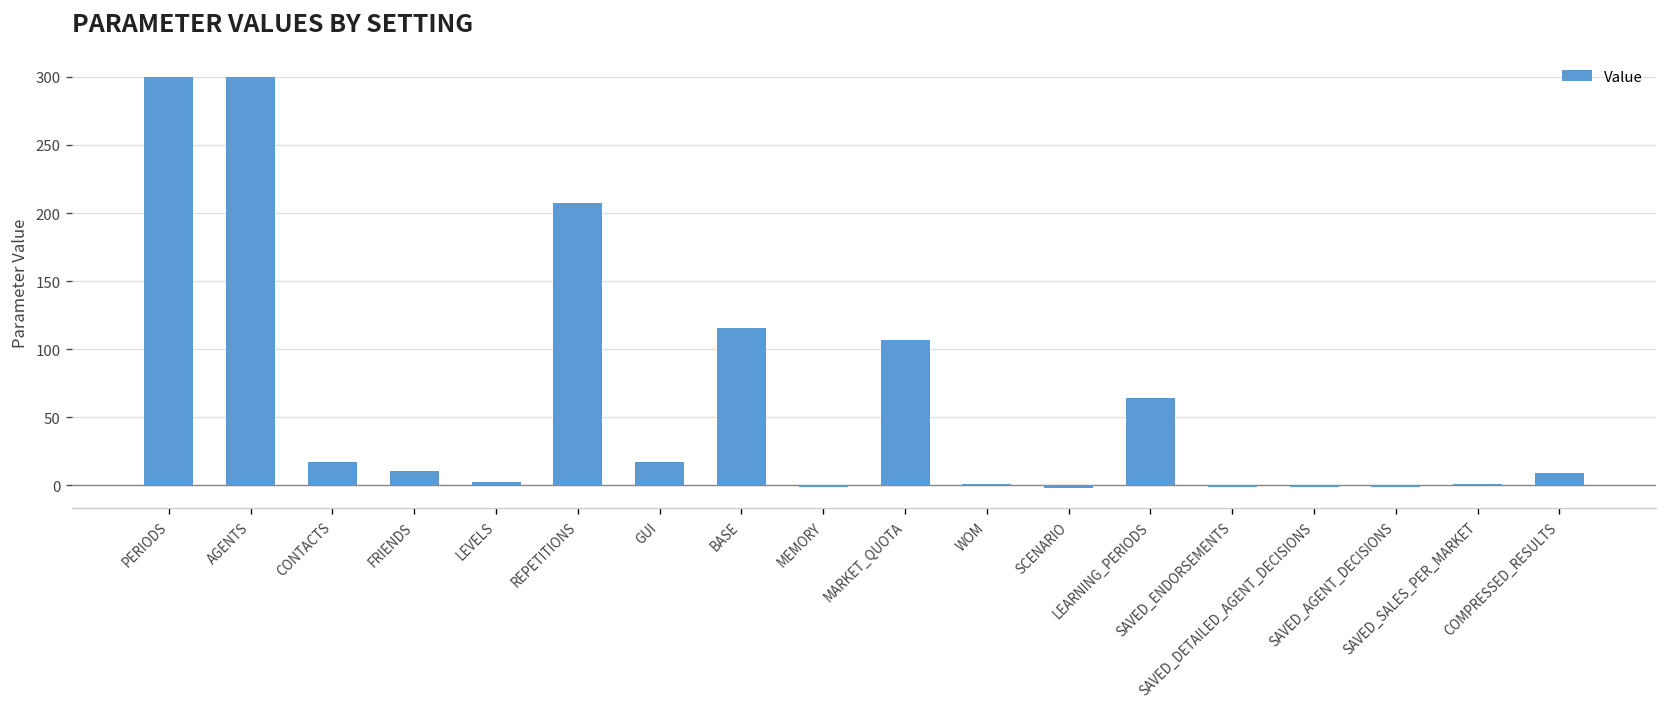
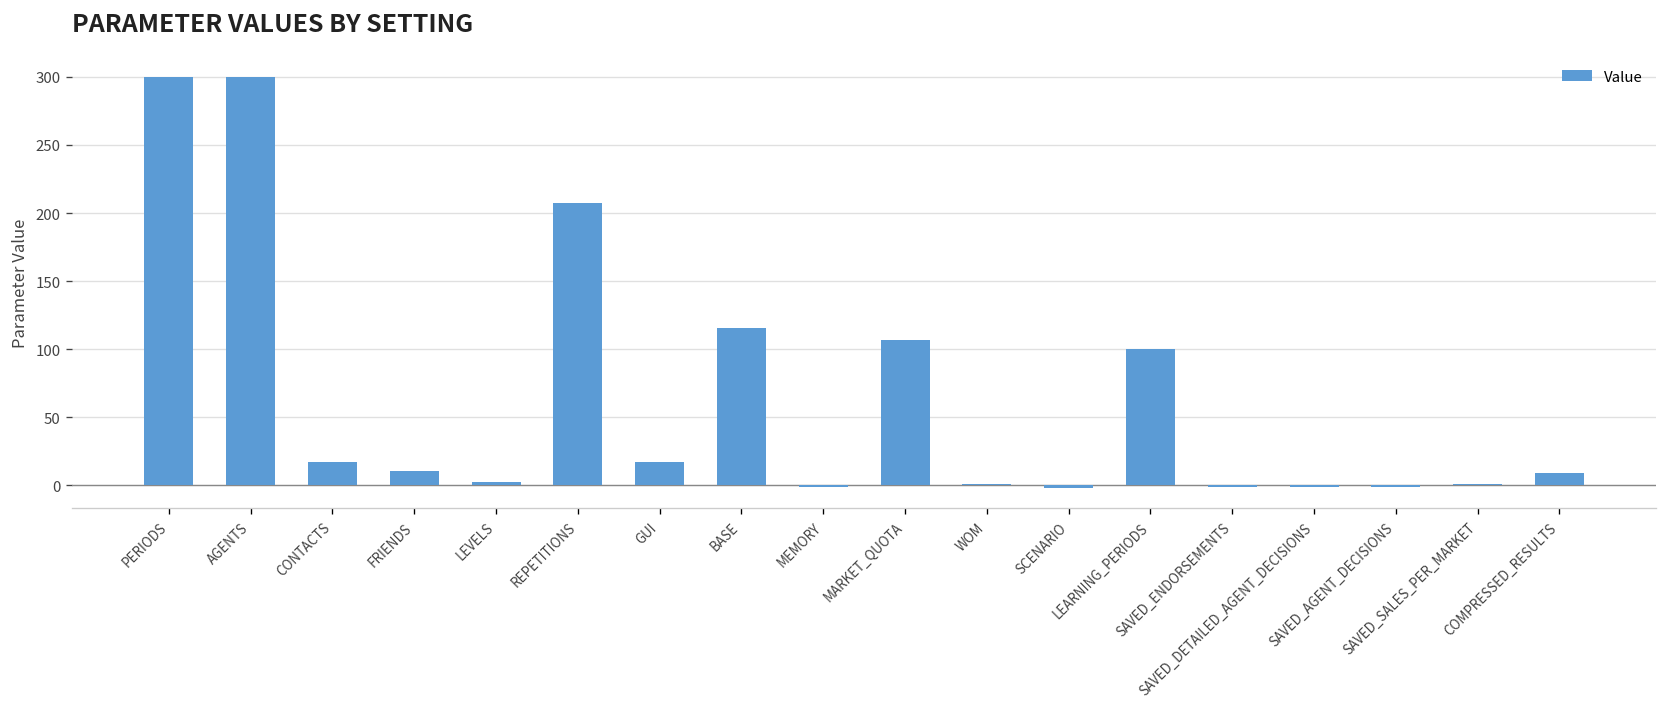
  {
    "PERIODS": 300,
    "AGENTS": 300,
    "CONTACTS": 17,
    "FRIENDS": 10,
    "REPETITIONS": 207,
    "GUI": 17,
    "BASE": 116,
    "MARKET_QUOTA": 107,
-   "LEARNING_PERIODS": 64,
+   "LEARNING_PERIODS": 100,
    "COMPRESSED_RESULTS": 9
  }
